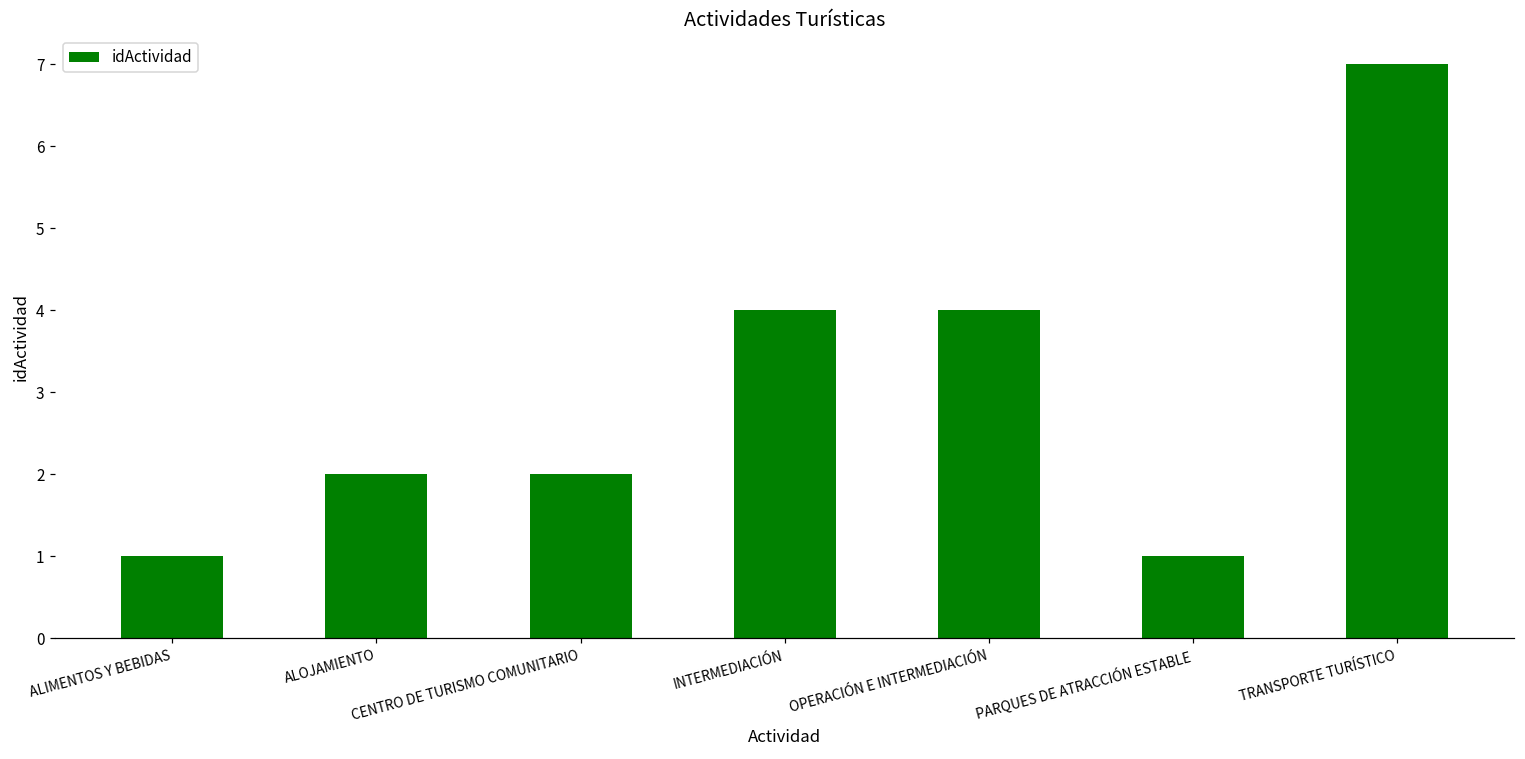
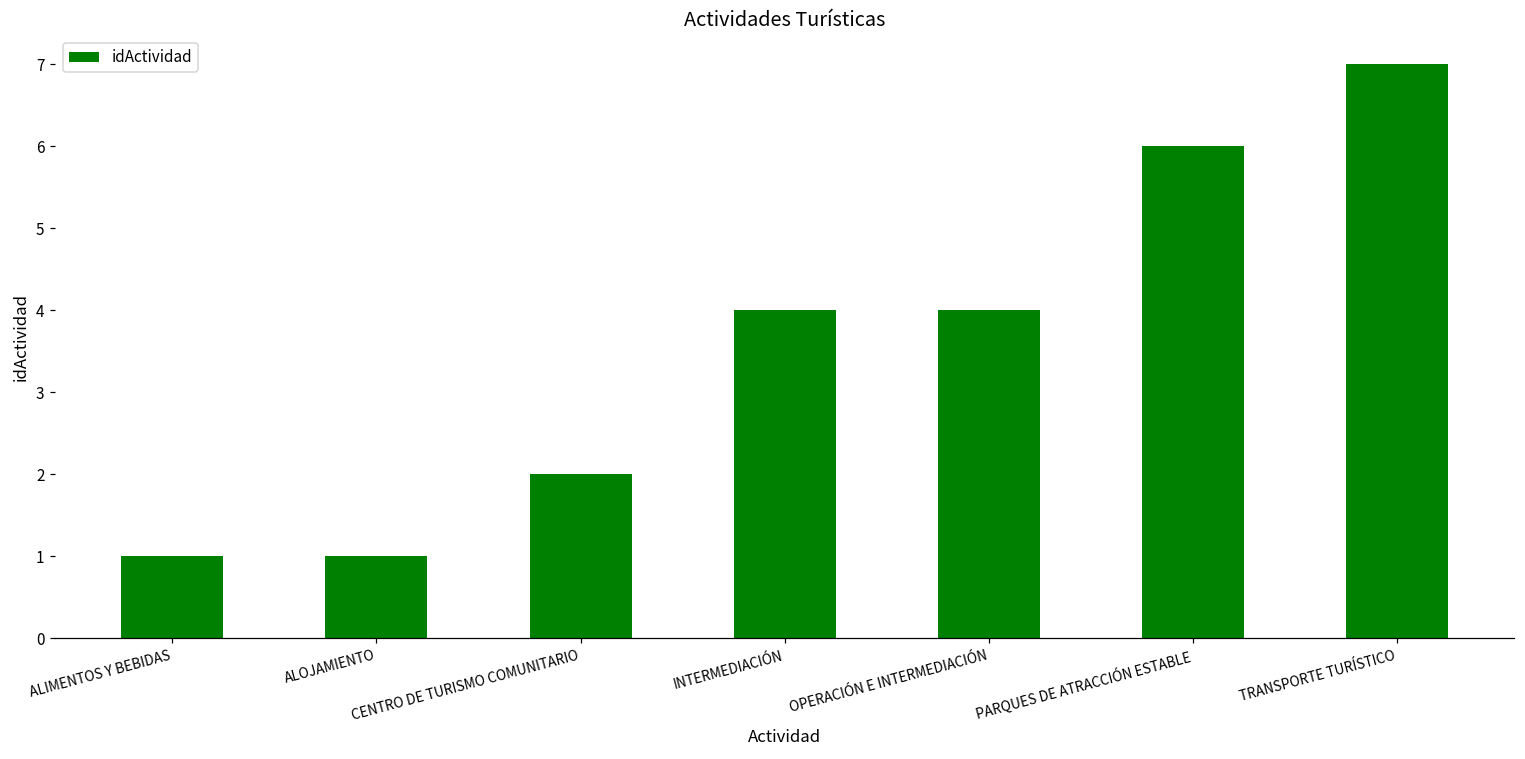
  {
    "ALIMENTOS Y BEBIDAS": 1,
-   "ALOJAMIENTO": 2,
+   "ALOJAMIENTO": 1,
    "CENTRO DE TURISMO COMUNITARIO": 2,
    "INTERMEDIACIÓN": 4,
    "OPERACIÓN E INTERMEDIACIÓN": 4,
-   "PARQUES DE ATRACCIÓN ESTABLE": 1,
+   "PARQUES DE ATRACCIÓN ESTABLE": 6,
    "TRANSPORTE TURÍSTICO": 7
  }
